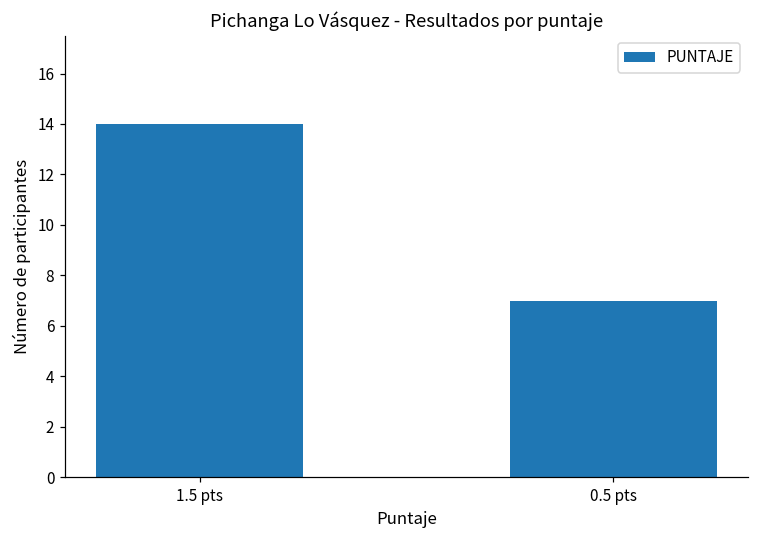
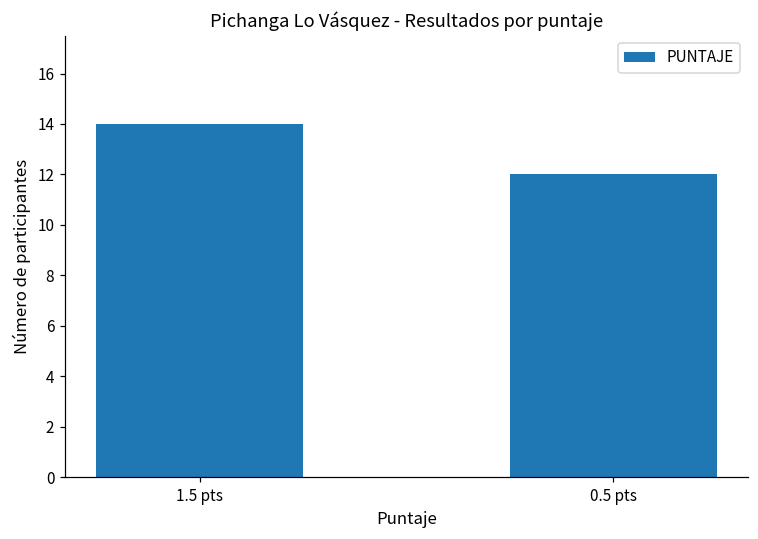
  {
    "1.5 pts": 14,
-   "0.5 pts": 7
+   "0.5 pts": 12
  }
